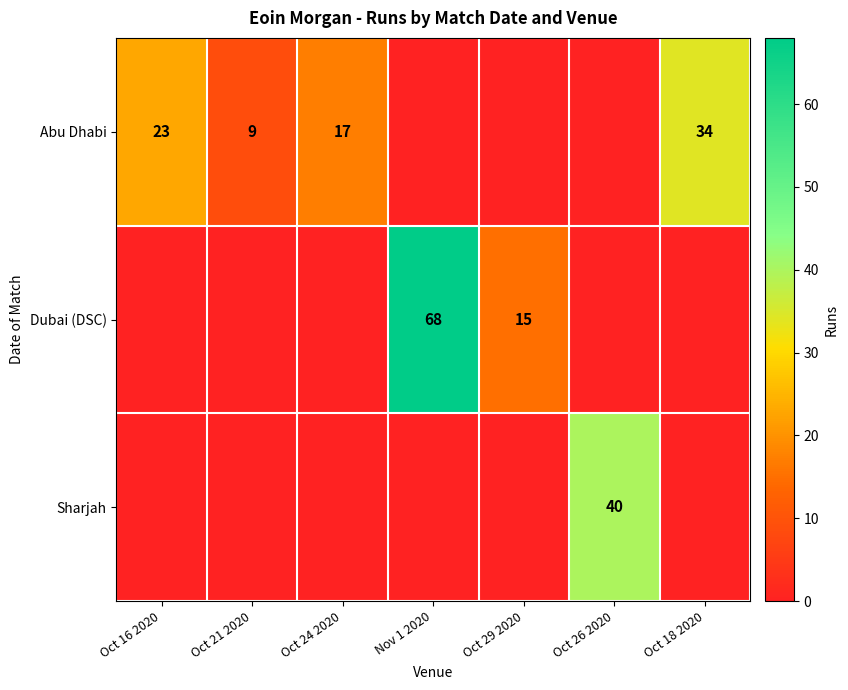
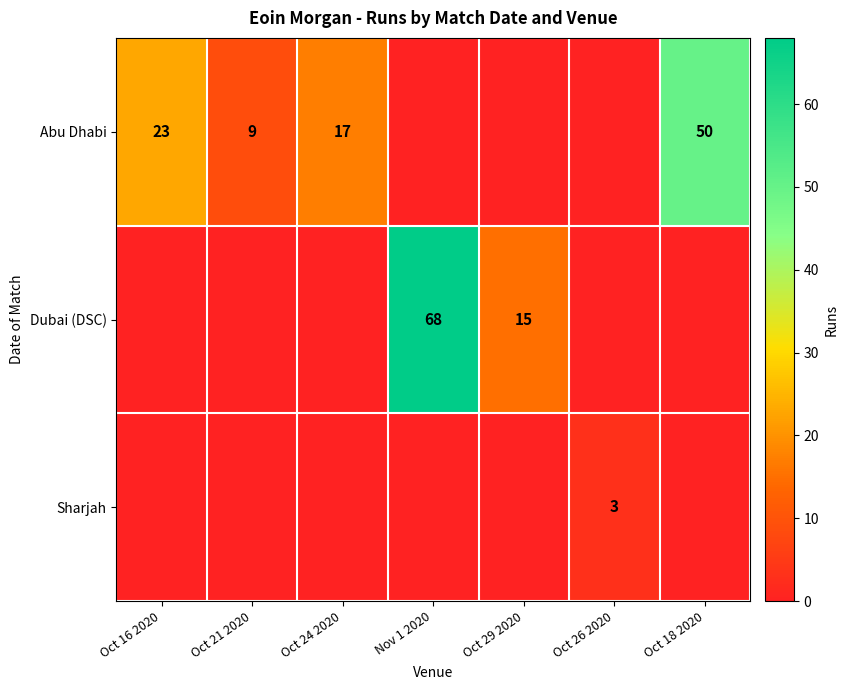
  {
    "Abu Dhabi": {
      "Oct 16 2020": 23,
      "Oct 21 2020": 9,
      "Oct 24 2020": 17,
-     "Oct 18 2020": 34
+     "Oct 18 2020": 50
    },
    "Dubai (DSC)": {
      "Nov 1 2020": 68,
      "Oct 29 2020": 15
    },
    "Sharjah": {
-     "Oct 26 2020": 40
+     "Oct 26 2020": 3
    }
  }
